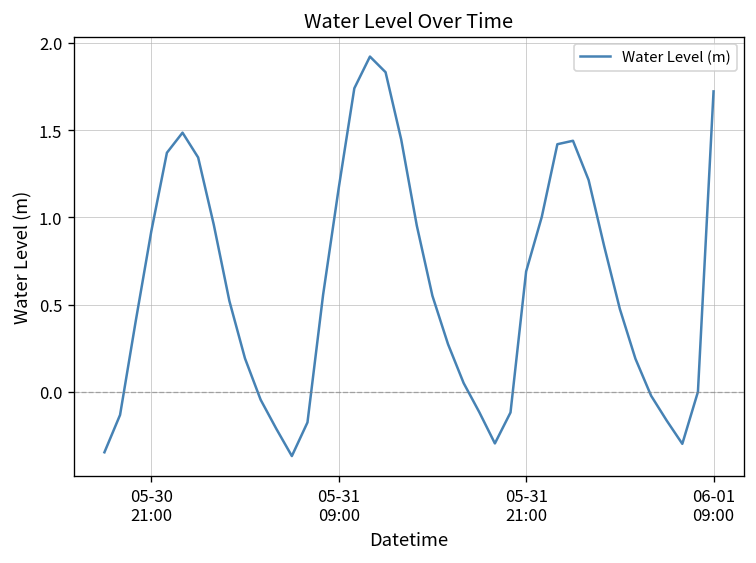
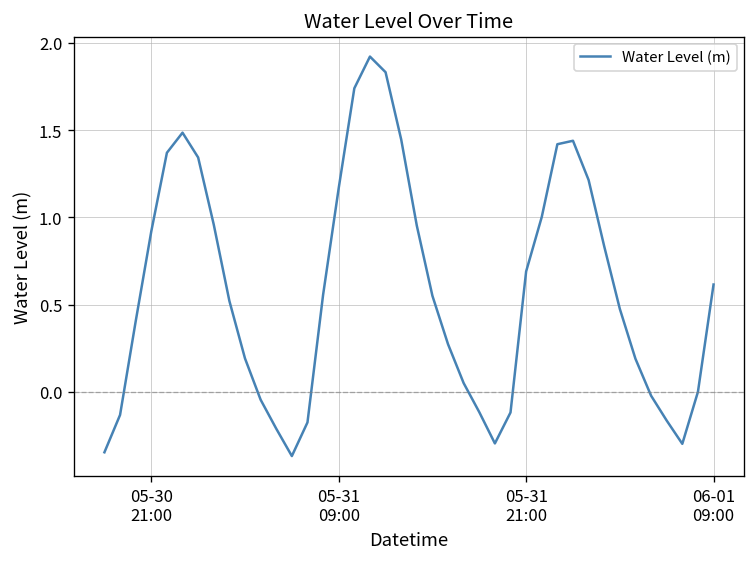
  {
    "05-30 21:00": 0.92,
    "05-31 09:00": 1.17,
    "05-31 21:00": 0.69,
-   "06-01 09:00": 1.72
+   "06-01 09:00": 0.62
  }
